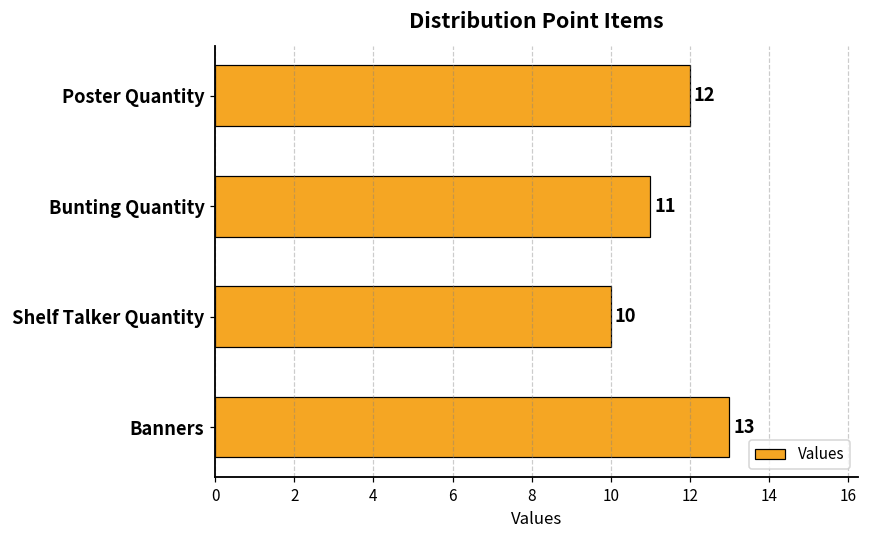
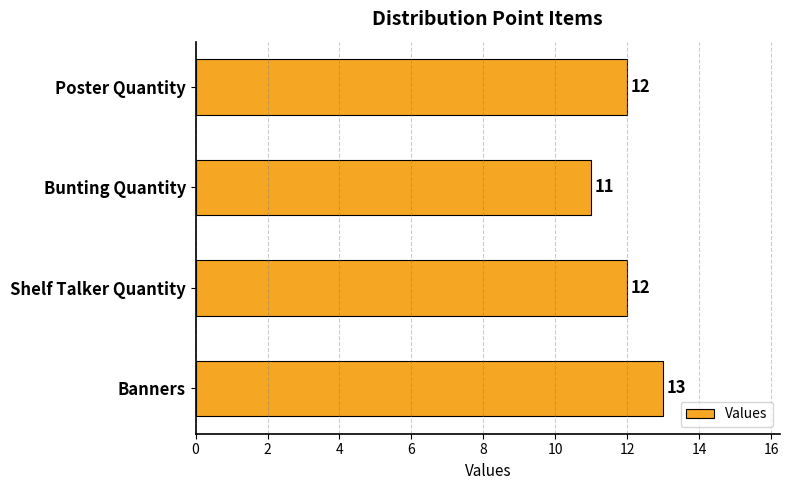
  {
    "Poster Quantity": 12,
    "Bunting Quantity": 11,
-   "Shelf Talker Quantity": 10,
+   "Shelf Talker Quantity": 12,
    "Banners": 13
  }
